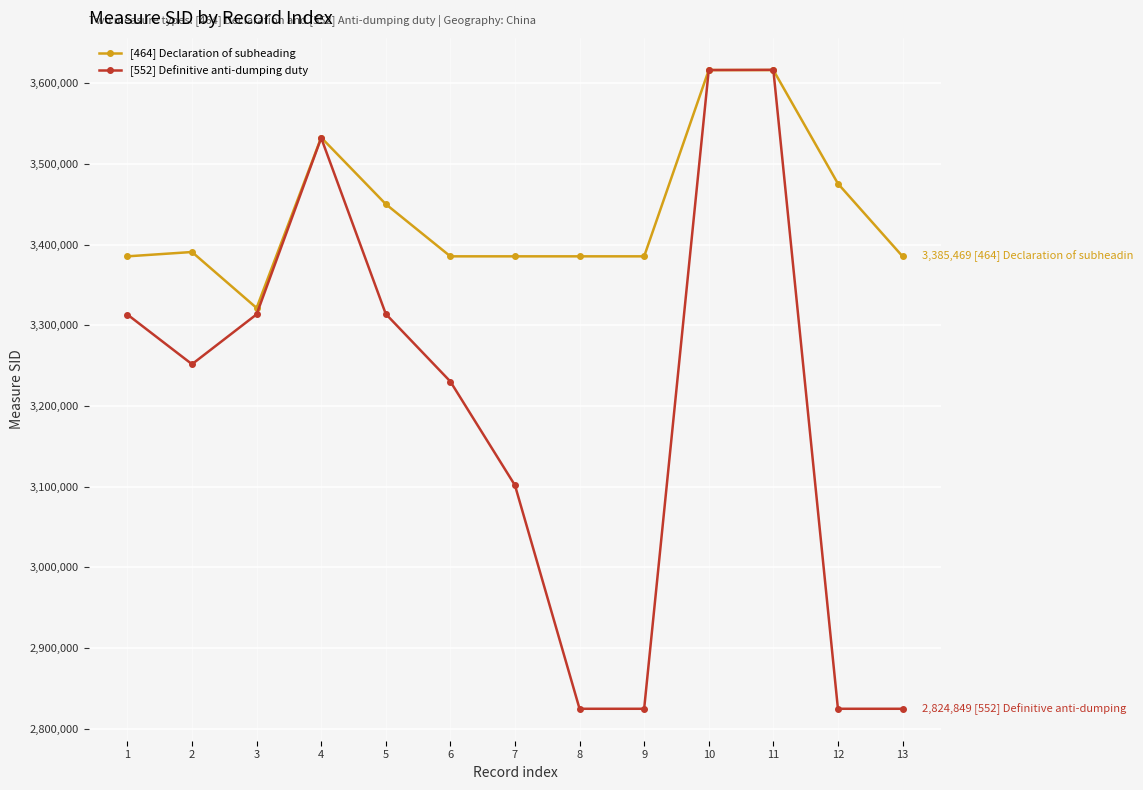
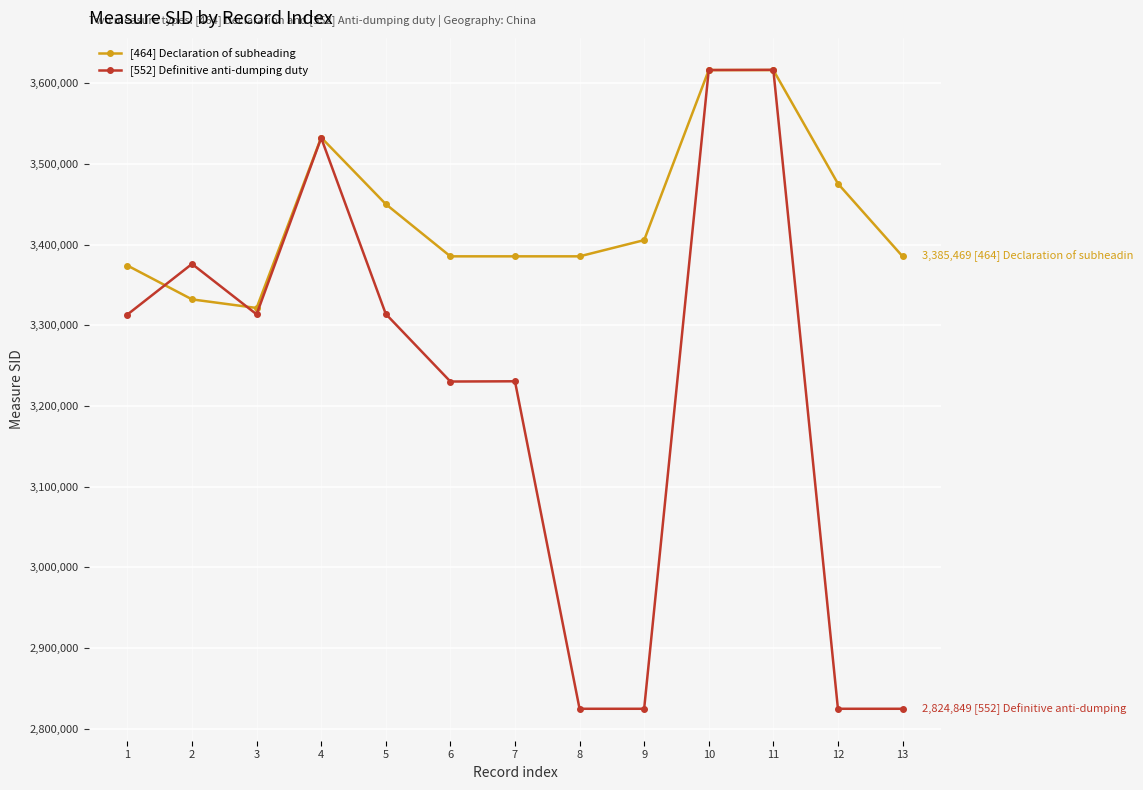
  {
    "[464] Declaration of subheading": {
-     "1": "3,390,000",
-     "2": "3,390,000",
+     "1": "3,370,000",
+     "2": "3,330,000",
      "3": "3,320,000",
      "5": "3,450,000",
      "6": "3,390,000",
      "7": "3,390,000",
      "8": "3,390,000",
-     "9": "3,390,000",
+     "9": "3,410,000",
      "12": "3,480,000"
    },
    "[552] Definitive anti-dumping duty": {
      "1": "3,310,000",
-     "2": "3,250,000",
+     "2": "3,380,000",
      "3": "3,310,000",
      "5": "3,310,000",
      "6": "3,230,000",
-     "7": "3,100,000",
+     "7": "3,230,000",
      "8": "2,820,000",
      "9": "2,820,000",
      "12": "2,820,000"
    }
  }
